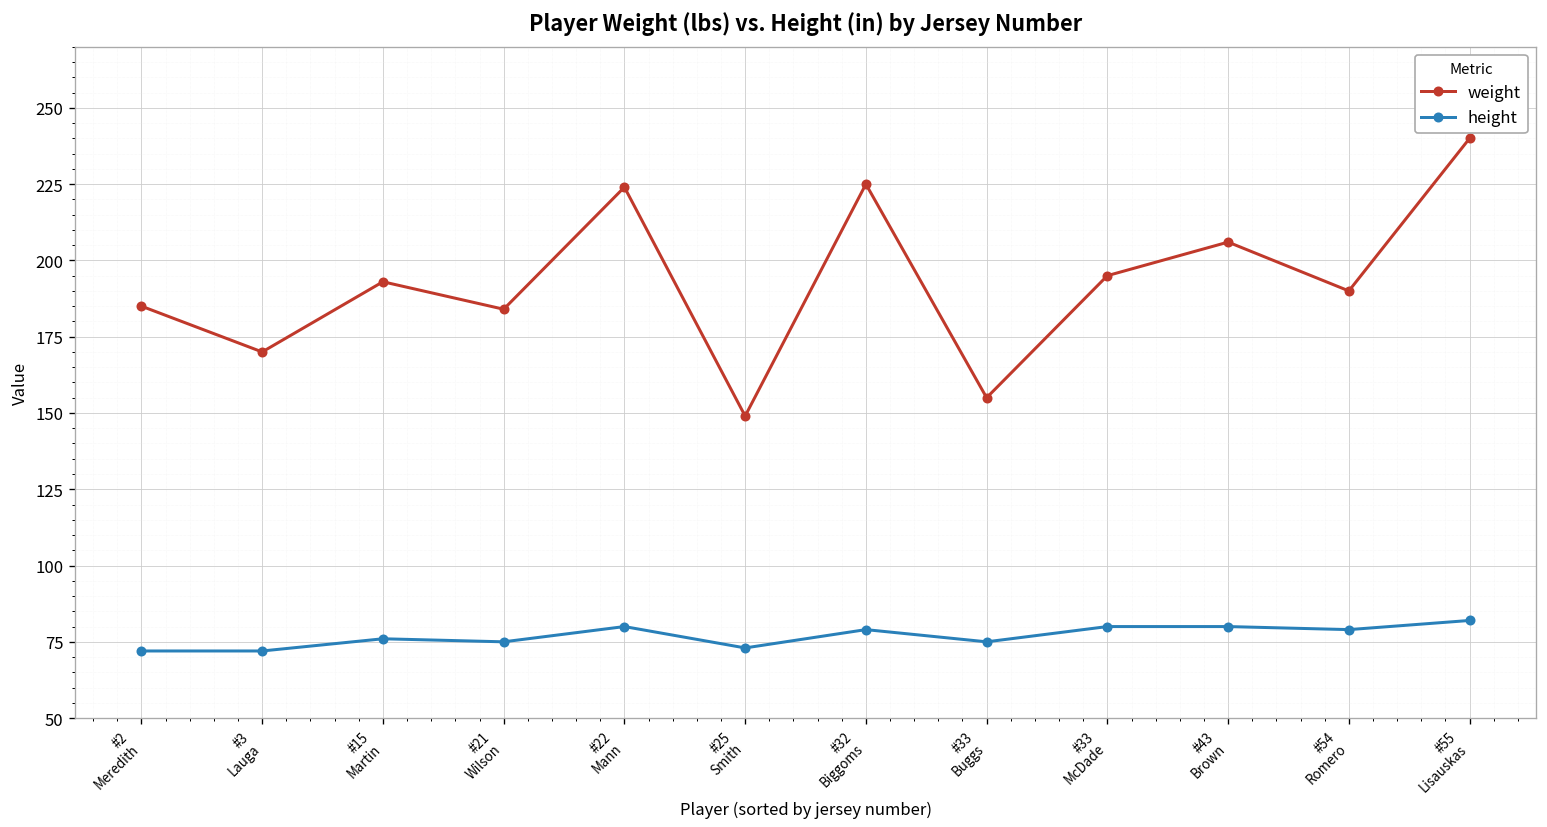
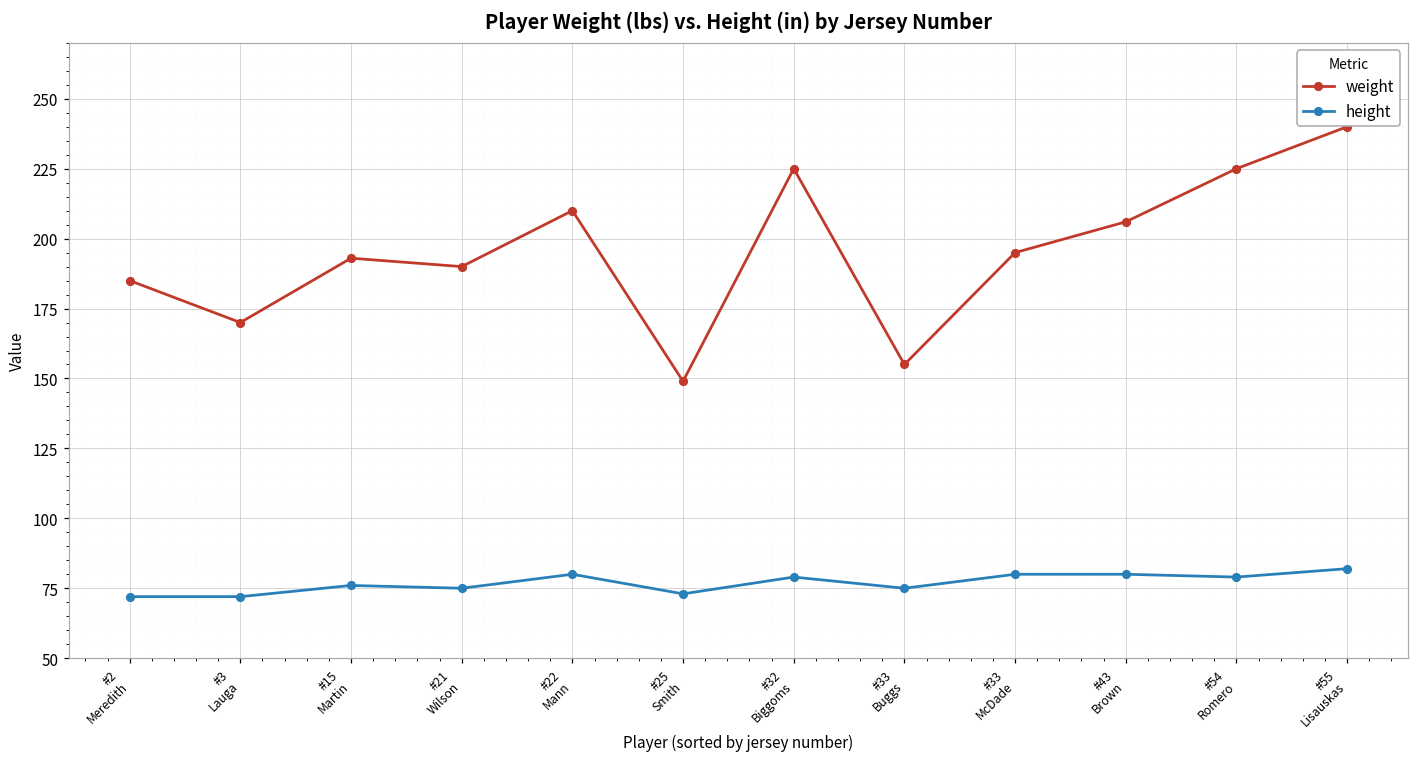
  {
    "weight": {
      "#2 Meredith": 185,
      "#3 Lauga": 170,
      "#15 Martin": 193,
-     "#21 Wilson": 184,
-     "#22 Mann": 224,
+     "#21 Wilson": 190,
+     "#22 Mann": 210,
      "#25 Smith": 149,
      "#32 Biggoms": 225,
      "#33 Buggs": 155,
      "#33 McDade": 195,
      "#43 Brown": 206,
-     "#54 Romero": 190,
+     "#54 Romero": 225,
      "#55 Lisauskas": 240
    },
    "height": {
      "#2 Meredith": 72,
      "#3 Lauga": 72,
      "#15 Martin": 76,
      "#21 Wilson": 75,
      "#22 Mann": 80,
      "#25 Smith": 73,
      "#32 Biggoms": 79,
      "#33 Buggs": 75,
      "#33 McDade": 80,
      "#43 Brown": 80,
      "#54 Romero": 79,
      "#55 Lisauskas": 82
    }
  }
